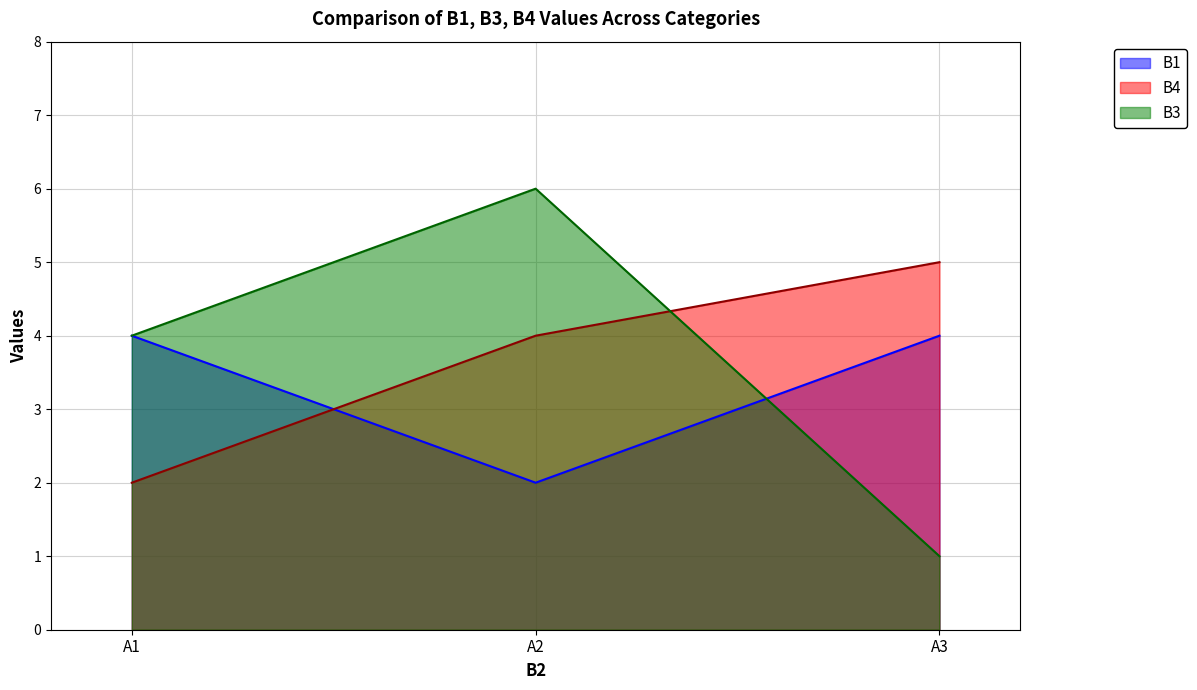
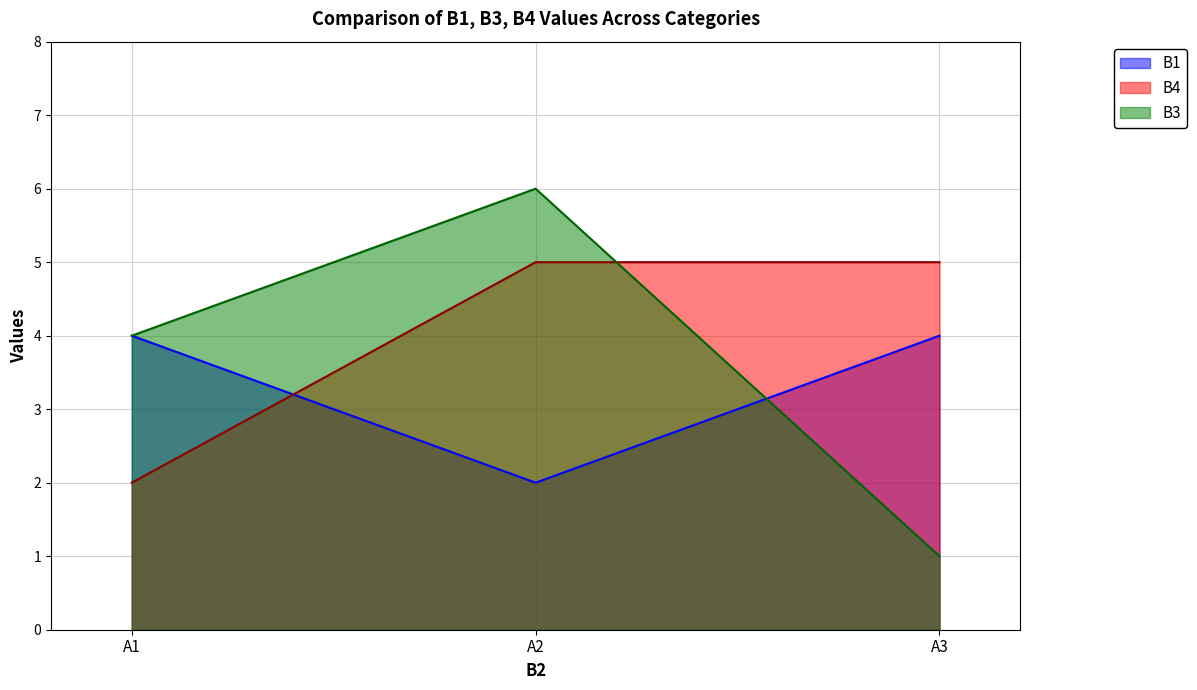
  {
    "B1": {
      "A2": 2,
      "A3": 4
    },
    "B4": {
      "A1": 2,
-     "A2": 4,
+     "A2": 5,
      "A3": 5
    },
    "B3": {
      "A2": 6,
      "A3": 1
    }
  }
